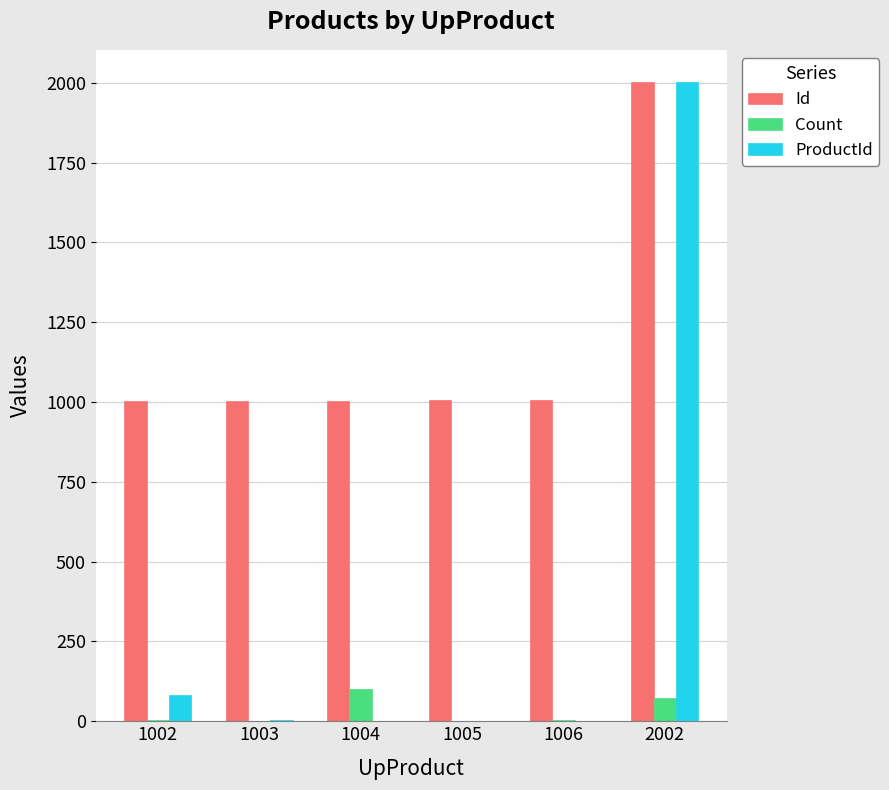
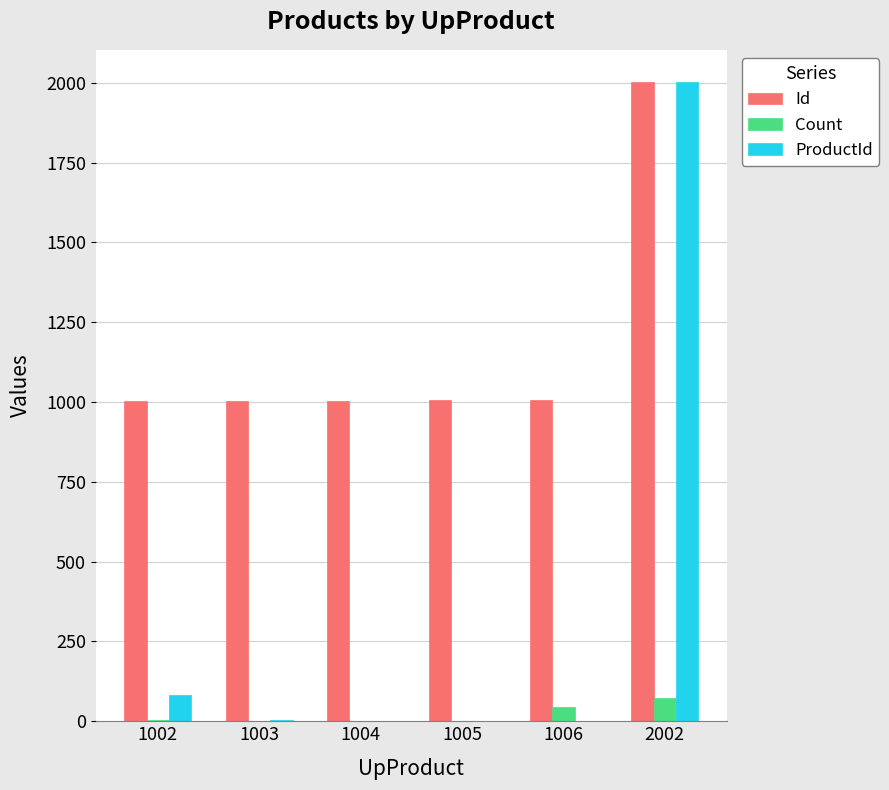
  {
    "Id": {
      "1002": 1000,
      "1003": 1000,
      "1004": 1000,
      "1005": 1010,
      "1006": 1010,
      "2002": 2000
    },
    "Count": {
-     "1004": 100,
-     "1006": 0,
+     "1004": 0,
+     "1006": 50,
      "2002": 70
    },
    "ProductId": {
      "1002": 80,
      "2002": 2000
    }
  }
